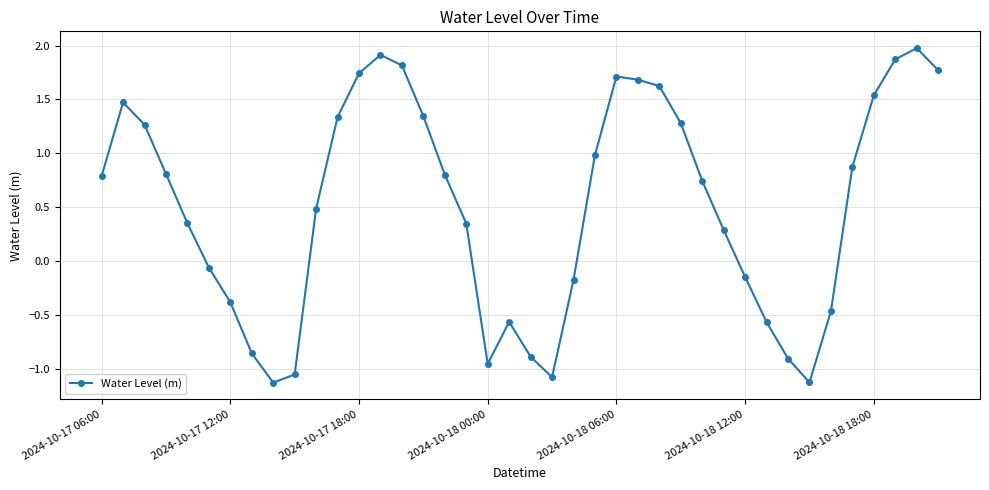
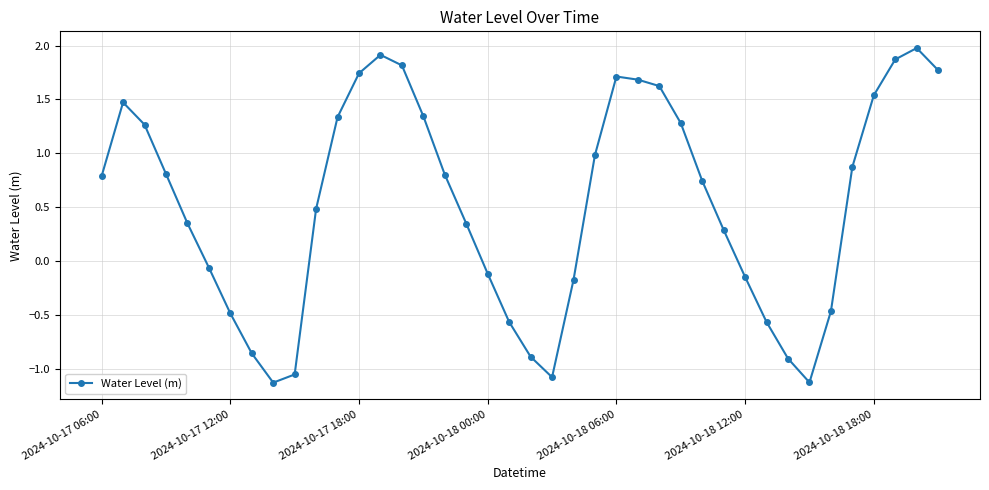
  {
    "2024-10-17 06:00": 0.79,
-   "2024-10-17 12:00": -0.38,
+   "2024-10-17 12:00": -0.48,
    "2024-10-17 18:00": 1.74,
-   "2024-10-18 00:00": -0.95,
+   "2024-10-18 00:00": -0.12,
    "2024-10-18 06:00": 1.71,
    "2024-10-18 12:00": -0.15,
    "2024-10-18 18:00": 1.54
  }
